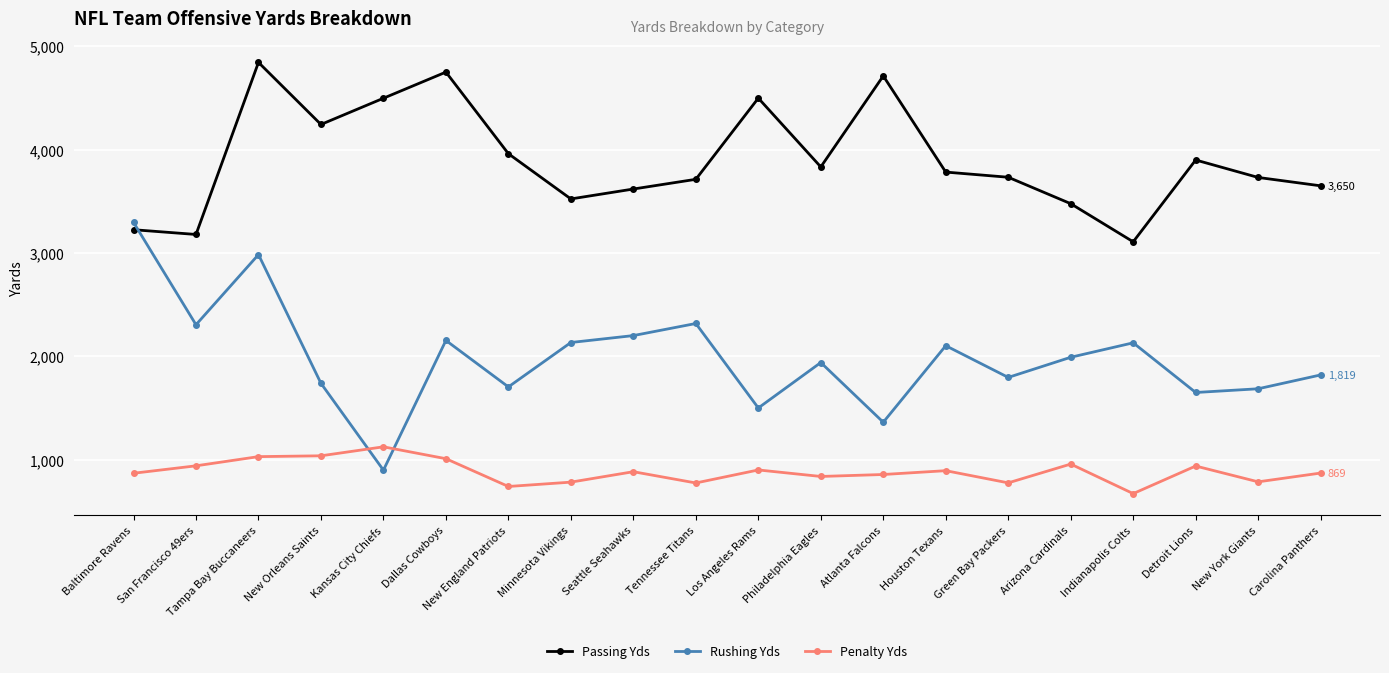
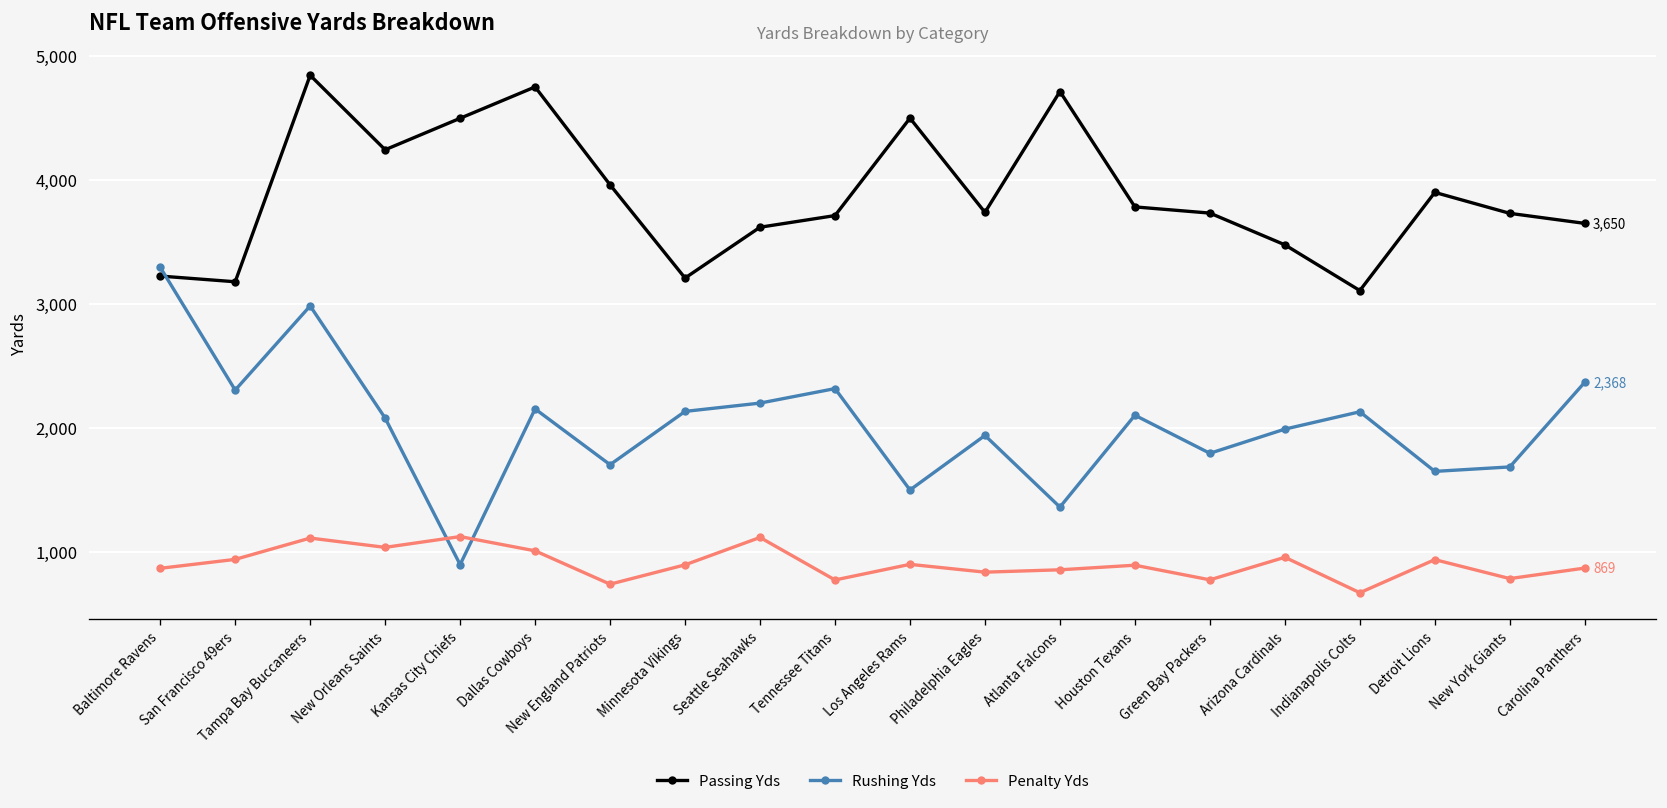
  {
    "Passing Yds": {
      "Baltimore Ravens": "3,230",
      "San Francisco 49ers": "3,180",
      "Tampa Bay Buccaneers": "4,850",
      "New Orleans Saints": "4,240",
      "Kansas City Chiefs": "4,500",
      "Dallas Cowboys": "4,750",
      "New England Patriots": "3,960",
-     "Minnesota Vikings": "3,520",
+     "Minnesota Vikings": "3,210",
      "Seattle Seahawks": "3,620",
      "Tennessee Titans": "3,710",
      "Los Angeles Rams": "4,500",
-     "Philadelphia Eagles": "3,830",
+     "Philadelphia Eagles": "3,740",
      "Atlanta Falcons": "4,710",
      "Houston Texans": "3,780",
      "Green Bay Packers": "3,730",
      "Arizona Cardinals": "3,480",
      "Indianapolis Colts": "3,110",
      "Detroit Lions": "3,900",
      "New York Giants": "3,730"
    },
    "Rushing Yds": {
-     "New Orleans Saints": "1,740",
-     "Carolina Panthers": "1,819"
+     "New Orleans Saints": "2,080",
+     "Carolina Panthers": "2,368"
    },
    "Penalty Yds": {
      "Baltimore Ravens": "870",
      "San Francisco 49ers": "940",
-     "Tampa Bay Buccaneers": "1,030",
+     "Tampa Bay Buccaneers": "1,110",
      "New Orleans Saints": "1,040",
      "Kansas City Chiefs": "1,120",
      "Dallas Cowboys": "1,010",
      "New England Patriots": "740",
-     "Minnesota Vikings": "780",
-     "Seattle Seahawks": "880",
+     "Minnesota Vikings": "900",
+     "Seattle Seahawks": "1,120",
      "Tennessee Titans": "770",
      "Los Angeles Rams": "900",
      "Philadelphia Eagles": "840",
      "Atlanta Falcons": "860",
      "Houston Texans": "890",
      "Green Bay Packers": "770",
      "Arizona Cardinals": "960",
      "Indianapolis Colts": "670",
      "Detroit Lions": "940",
      "New York Giants": "780"
    }
  }
